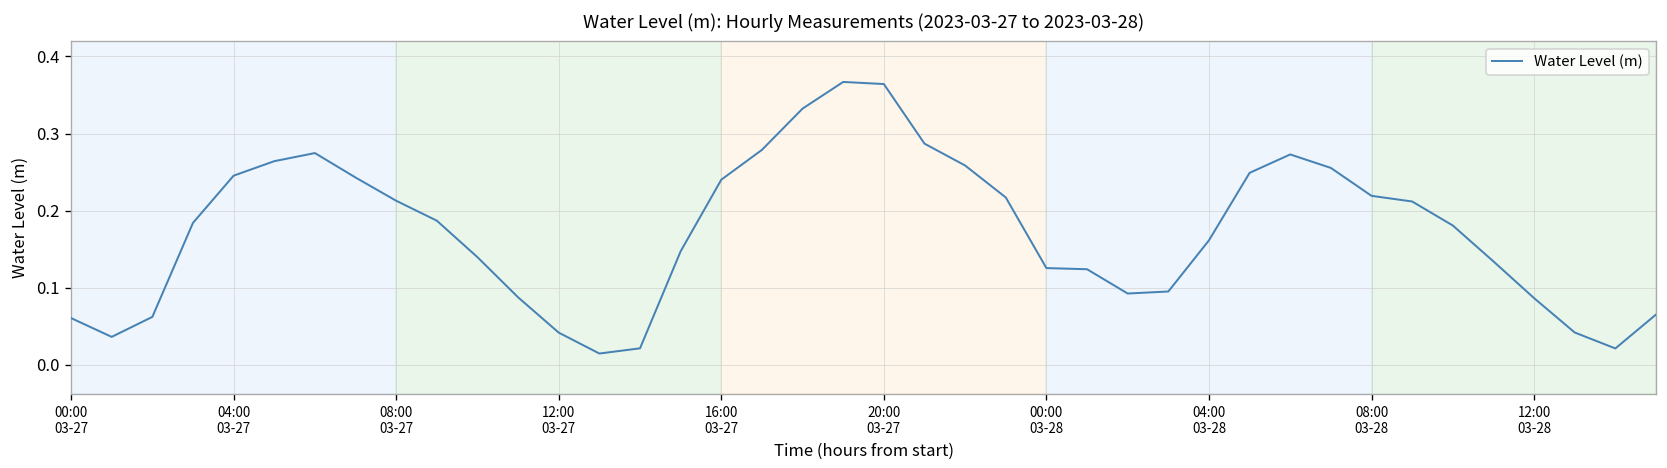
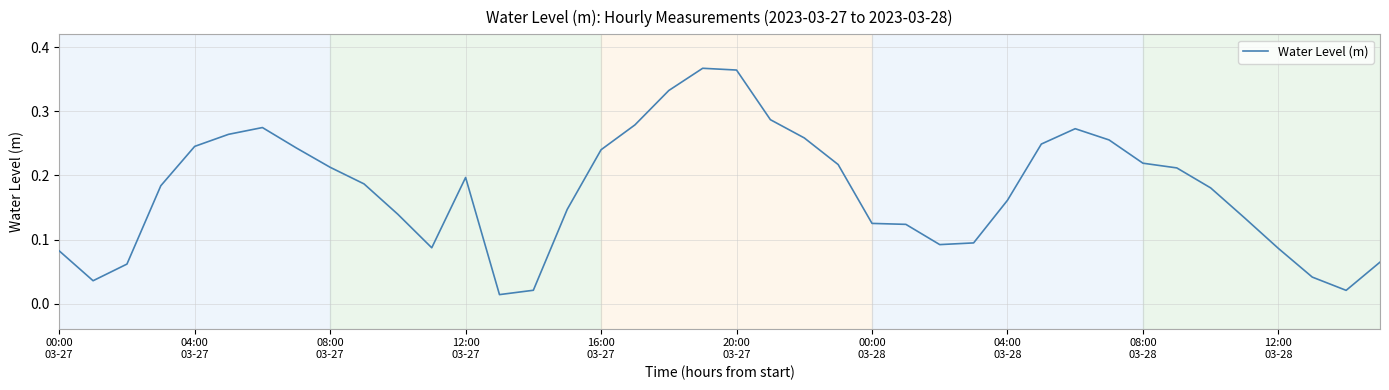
  {
-   "00:00 03-27": 0.06,
+   "00:00 03-27": 0.08,
    "04:00 03-27": 0.25,
    "08:00 03-27": 0.21,
-   "12:00 03-27": 0.04,
+   "12:00 03-27": 0.20,
    "16:00 03-27": 0.24,
    "20:00 03-27": 0.36,
    "00:00 03-28": 0.13,
    "04:00 03-28": 0.16,
    "08:00 03-28": 0.22,
    "12:00 03-28": 0.09
  }
